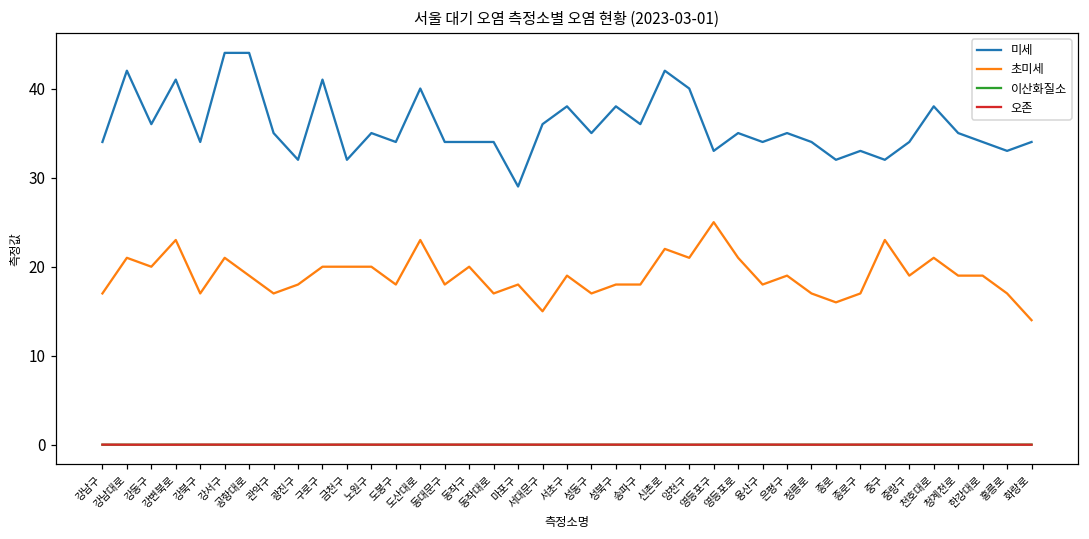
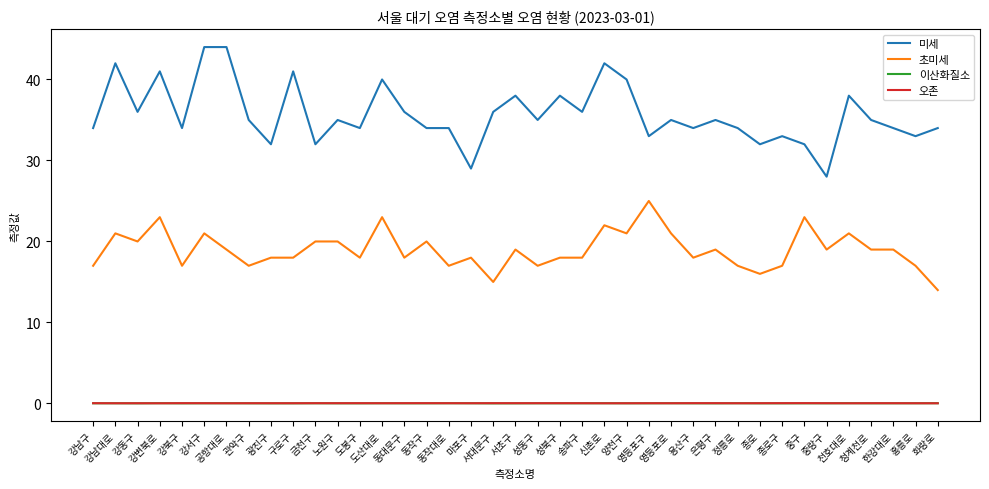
  {
    "미세": {
      "강남구": 34,
      "강남대로": 42,
      "강동구": 36,
      "강변북로": 41,
      "강북구": 34,
      "강서구": 44,
      "공항대로": 44,
      "관악구": 35,
      "광진구": 32,
      "구로구": 41,
      "금천구": 32,
      "노원구": 35,
      "도봉구": 34,
      "도산대로": 40,
-     "동대문구": 34,
+     "동대문구": 36,
      "동작구": 34,
      "동작대로": 34,
      "마포구": 29,
      "서대문구": 36,
      "서초구": 38,
      "성동구": 35,
      "성북구": 38,
      "송파구": 36,
      "신촌로": 42,
      "양천구": 40,
      "영등포구": 33,
      "영등포로": 35,
      "용산구": 34,
      "은평구": 35,
      "정릉로": 34,
      "종로": 32,
      "종로구": 33,
      "중구": 32,
-     "중랑구": 34,
+     "중랑구": 28,
      "천호대로": 38,
      "청계천로": 35,
      "한강대로": 34,
      "홍릉로": 33,
      "화랑로": 34
    },
    "초미세": {
      "강남구": 17,
      "강남대로": 21,
      "강동구": 20,
      "강변북로": 23,
      "강북구": 17,
      "강서구": 21,
      "공항대로": 19,
      "관악구": 17,
      "광진구": 18,
-     "구로구": 20,
+     "구로구": 18,
      "금천구": 20,
      "노원구": 20,
      "도봉구": 18,
      "도산대로": 23,
      "동대문구": 18,
      "동작구": 20,
      "동작대로": 17,
      "마포구": 18,
      "서대문구": 15,
      "서초구": 19,
      "성동구": 17,
      "성북구": 18,
      "송파구": 18,
      "신촌로": 22,
      "양천구": 21,
      "영등포구": 25,
      "영등포로": 21,
      "용산구": 18,
      "은평구": 19,
      "정릉로": 17,
      "종로": 16,
      "종로구": 17,
      "중구": 23,
      "중랑구": 19,
      "천호대로": 21,
      "청계천로": 19,
      "한강대로": 19,
      "홍릉로": 17,
      "화랑로": 14
    },
    "오존": {
      "강남구": 0,
      "강남대로": 0,
      "강동구": 0,
      "강변북로": 0,
      "강북구": 0,
      "강서구": 0,
      "공항대로": 0,
      "관악구": 0,
      "광진구": 0,
      "구로구": 0,
      "금천구": 0,
      "노원구": 0,
      "도봉구": 0,
      "도산대로": 0,
      "동대문구": 0,
      "동작구": 0,
      "동작대로": 0,
      "마포구": 0,
      "서대문구": 0,
      "서초구": 0,
      "성동구": 0,
      "성북구": 0,
      "송파구": 0,
      "신촌로": 0,
      "양천구": 0,
      "영등포구": 0,
      "영등포로": 0,
      "용산구": 0,
      "은평구": 0,
      "정릉로": 0,
      "종로": 0,
      "종로구": 0,
      "중구": 0,
      "중랑구": 0,
      "천호대로": 0,
      "청계천로": 0,
      "한강대로": 0,
      "홍릉로": 0,
      "화랑로": 0
    }
  }
